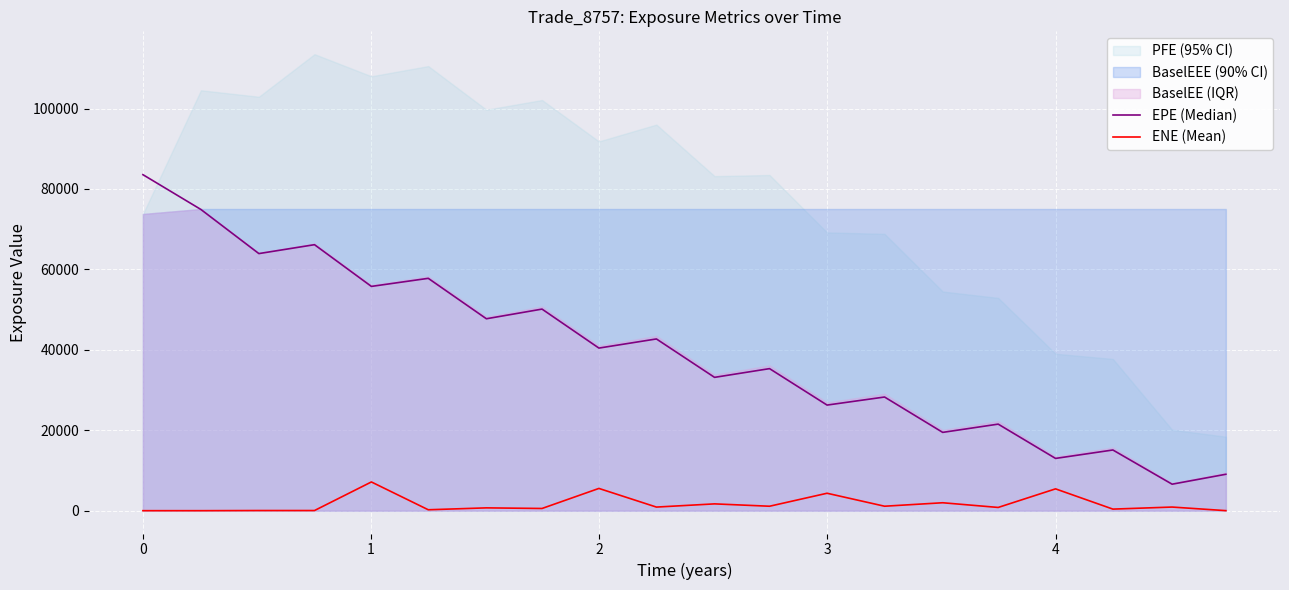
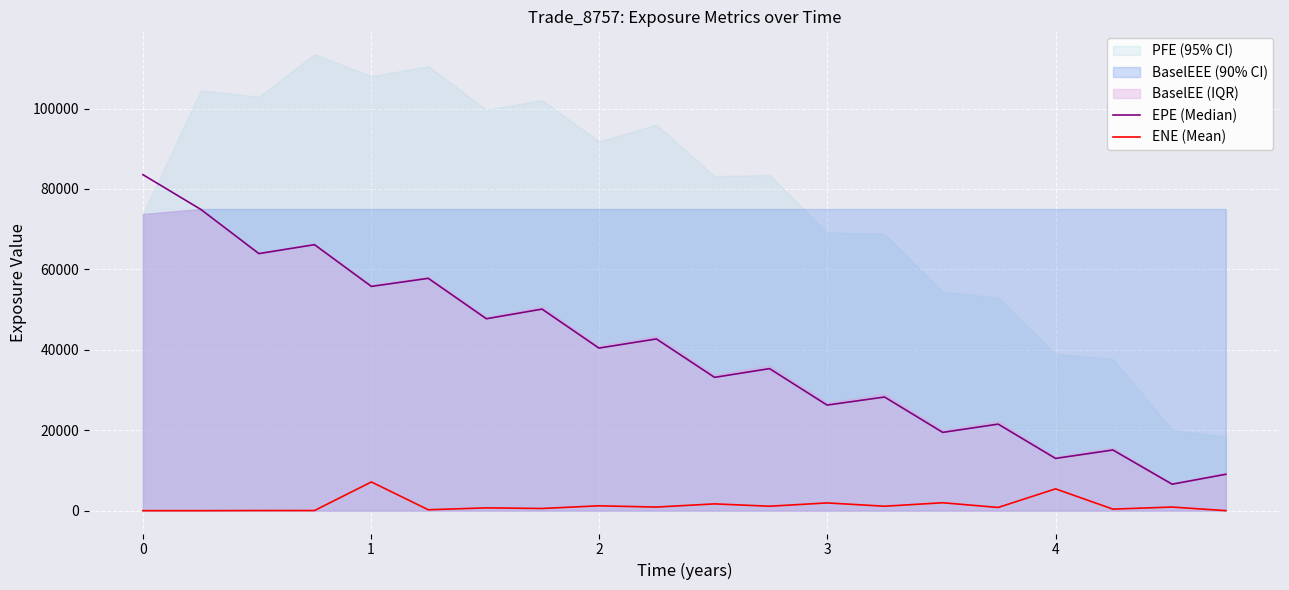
  {
    "EPE (Median)": {
      "0": 84000,
      "3": 26000
    },
    "ENE (Mean)": {
      "0": 0,
      "1": 7000,
-     "2": 6000,
-     "3": 4000,
+     "2": 1000,
+     "3": 2000,
      "4": 5000
    }
  }
